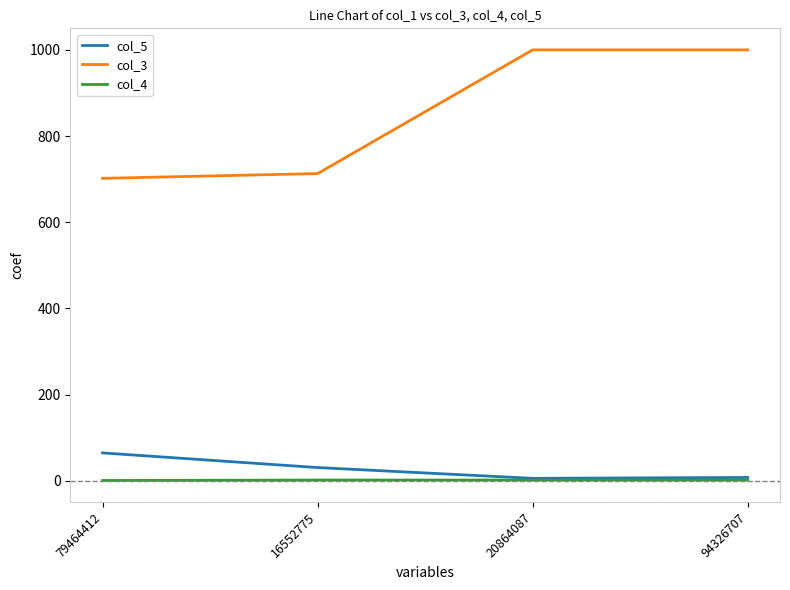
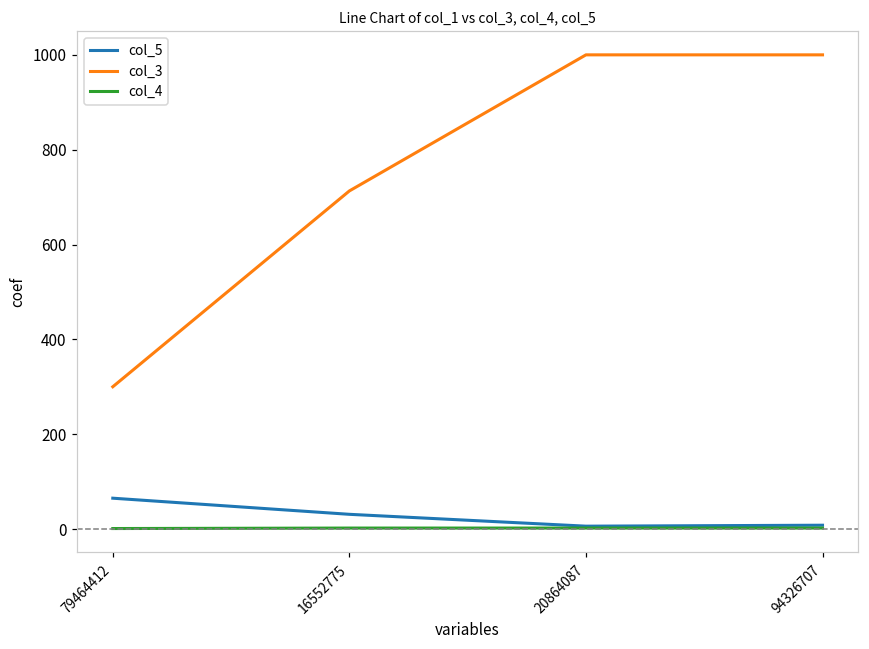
  {
    "col_5": {
      "79464412": 70,
      "16552775": 30,
      "94326707": 10
    },
    "col_3": {
-     "79464412": 700,
+     "79464412": 300,
      "16552775": 710,
      "20864087": 1000,
      "94326707": 1000
    },
    "col_4": {
      "79464412": 0,
      "16552775": 0,
      "94326707": 0
    }
  }
